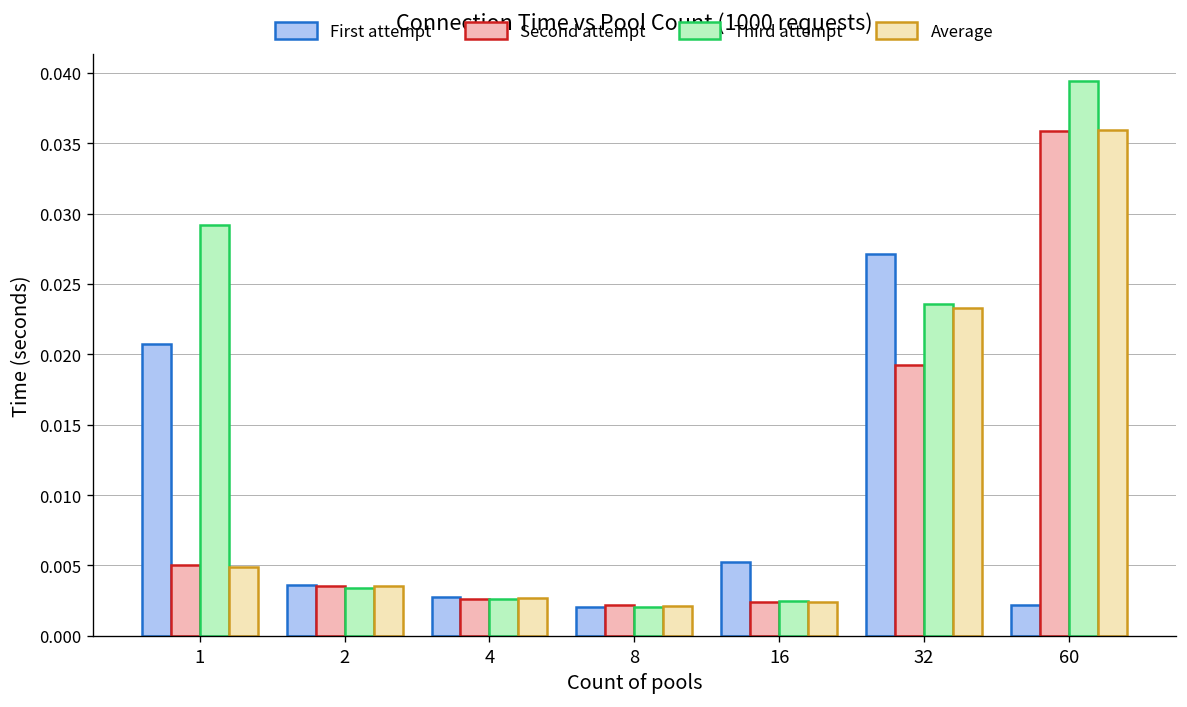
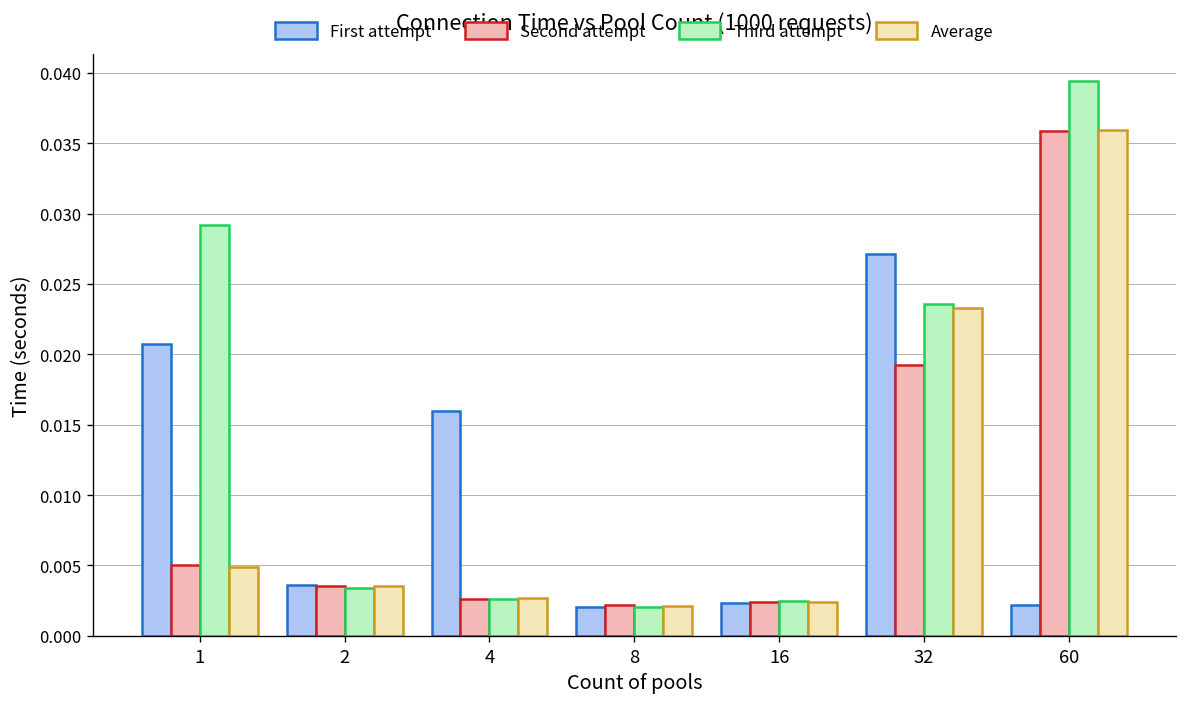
  {
    "First attempt": {
      "1": 0.0207,
      "2": 0.0036,
-     "4": 0.0028,
+     "4": 0.0160,
      "8": 0.0021,
-     "16": 0.0053,
+     "16": 0.0023,
      "32": 0.0271,
      "60": 0.0022
    },
    "Third attempt": {
      "1": 0.0292,
      "2": 0.0034,
      "4": 0.0026,
      "8": 0.0021,
      "16": 0.0025,
      "32": 0.0236,
      "60": 0.0394
    }
  }
